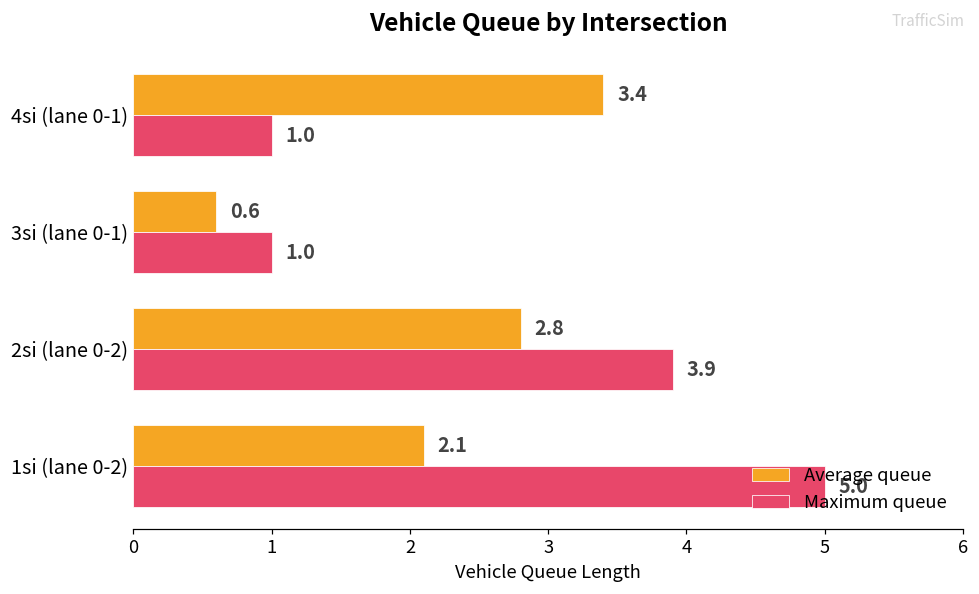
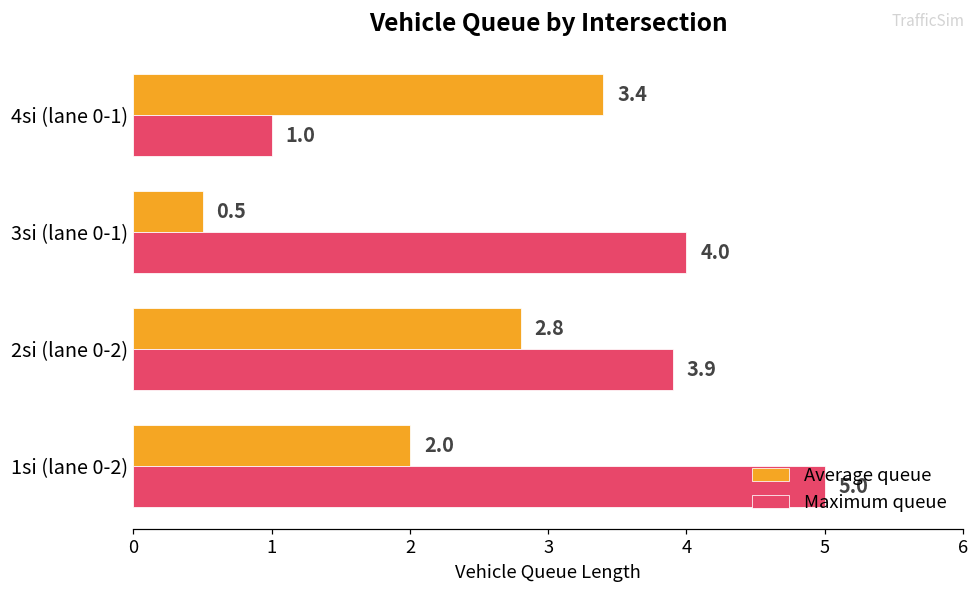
  {
    "Average queue": {
      "4si (lane 0-1)": 3.4,
-     "3si (lane 0-1)": 0.6,
+     "3si (lane 0-1)": 0.5,
      "2si (lane 0-2)": 2.8,
-     "1si (lane 0-2)": 2.1
+     "1si (lane 0-2)": 2.0
    },
    "Maximum queue": {
      "4si (lane 0-1)": 1.0,
-     "3si (lane 0-1)": 1.0,
+     "3si (lane 0-1)": 4.0,
      "2si (lane 0-2)": 3.9,
      "1si (lane 0-2)": 5.0
    }
  }
